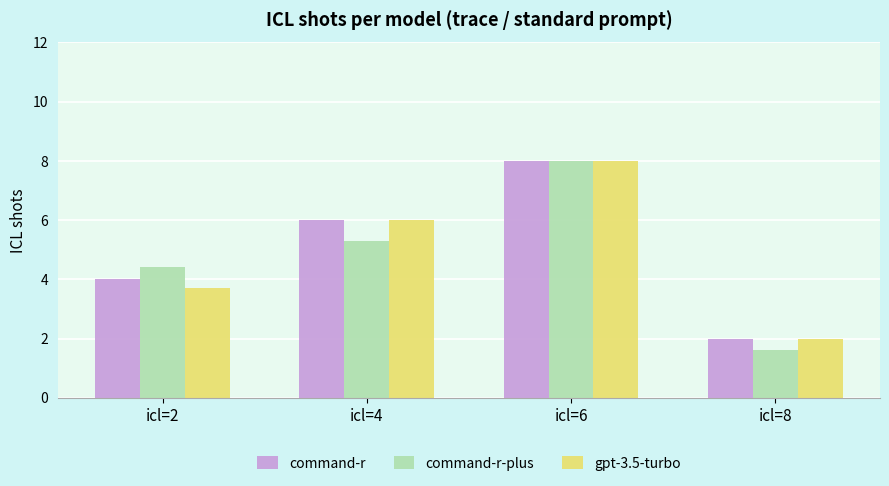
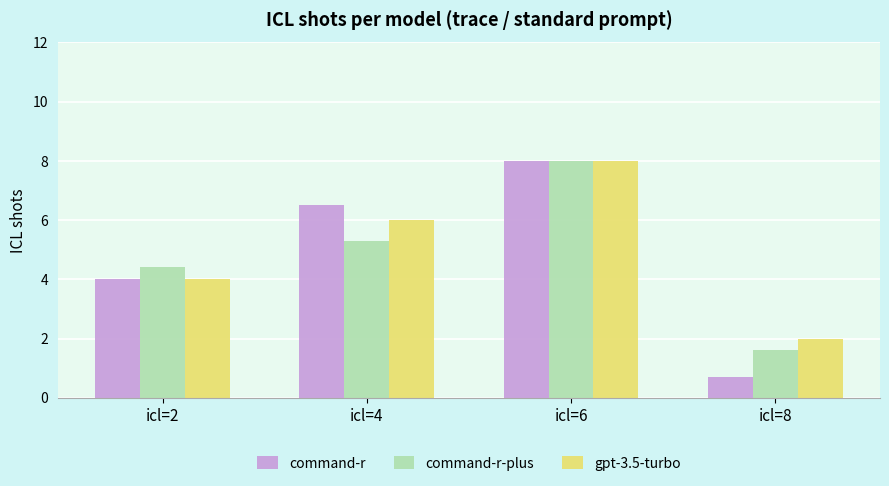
  {
    "command-r": {
      "icl=2": 4.0,
-     "icl=4": 6.0,
+     "icl=4": 6.5,
      "icl=6": 8.0,
-     "icl=8": 2.0
+     "icl=8": 0.7
    },
    "command-r-plus": {
      "icl=2": 4.4,
      "icl=4": 5.3,
      "icl=6": 8.0,
      "icl=8": 1.6
    },
    "gpt-3.5-turbo": {
-     "icl=2": 3.7,
+     "icl=2": 4.0,
      "icl=4": 6.0,
      "icl=6": 8.0,
      "icl=8": 2.0
    }
  }
